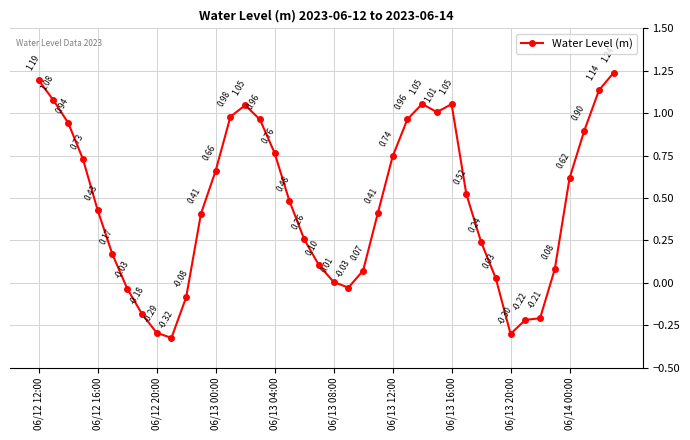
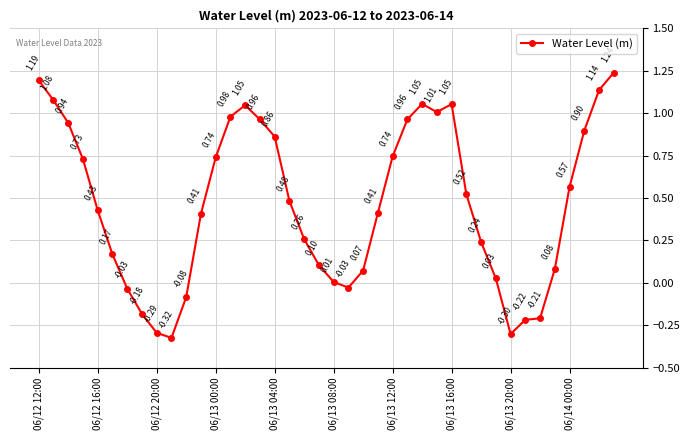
  {
    "06/12 12:00": 1.19,
    "06/12 16:00": 0.43,
-   "06/13 00:00": 0.66,
-   "06/13 04:00": 0.76,
+   "06/13 00:00": 0.74,
+   "06/13 04:00": 0.86,
    "06/13 12:00": 0.74,
    "06/13 16:00": 1.05,
    "06/13 20:00": -0.30,
-   "06/14 00:00": 0.62
+   "06/14 00:00": 0.57
  }
